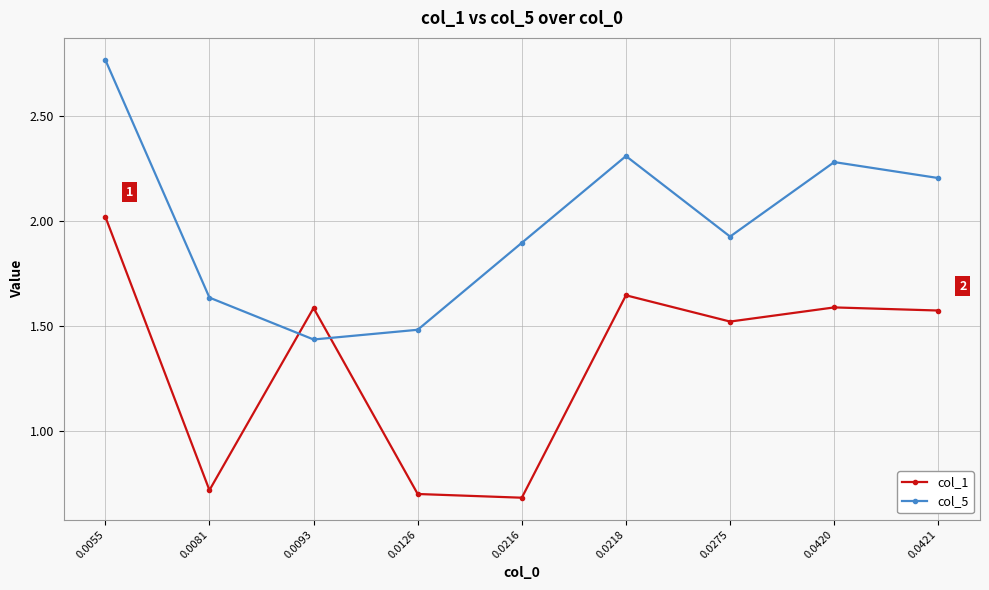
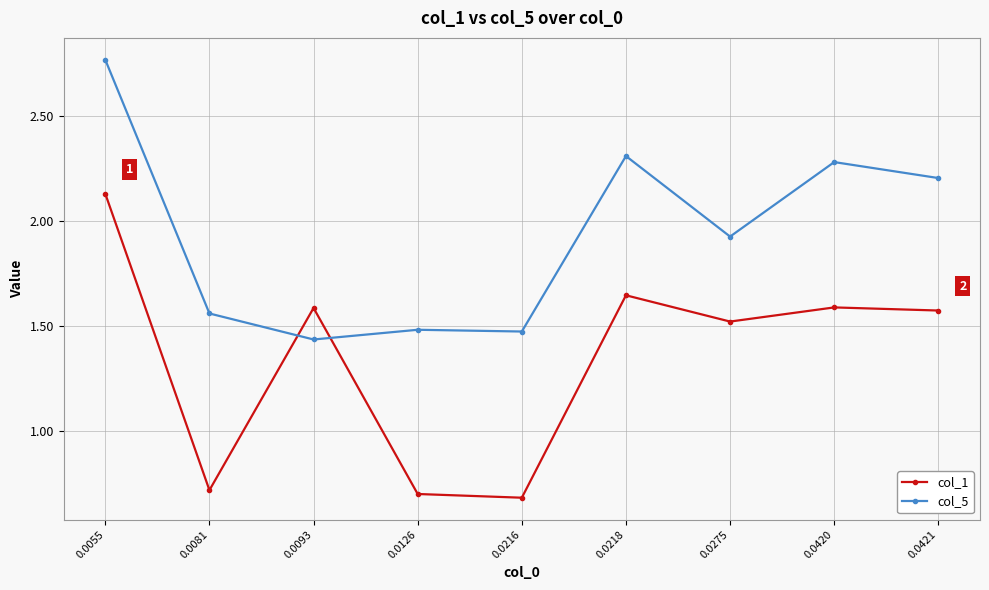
  {
    "col_1": {
-     "0.0055": 2.02,
+     "0.0055": 2.13,
      "0.0081": 0.72,
      "0.0093": 1.59,
      "0.0126": 0.70,
      "0.0216": 0.68,
      "0.0218": 1.65,
      "0.0275": 1.52,
      "0.0420": 1.59
    },
    "col_5": {
      "0.0055": 2.77,
-     "0.0081": 1.64,
+     "0.0081": 1.56,
      "0.0093": 1.44,
      "0.0126": 1.48,
-     "0.0216": 1.90,
+     "0.0216": 1.47,
      "0.0218": 2.31,
      "0.0275": 1.93,
      "0.0420": 2.28,
      "0.0421": 2.21
    }
  }
